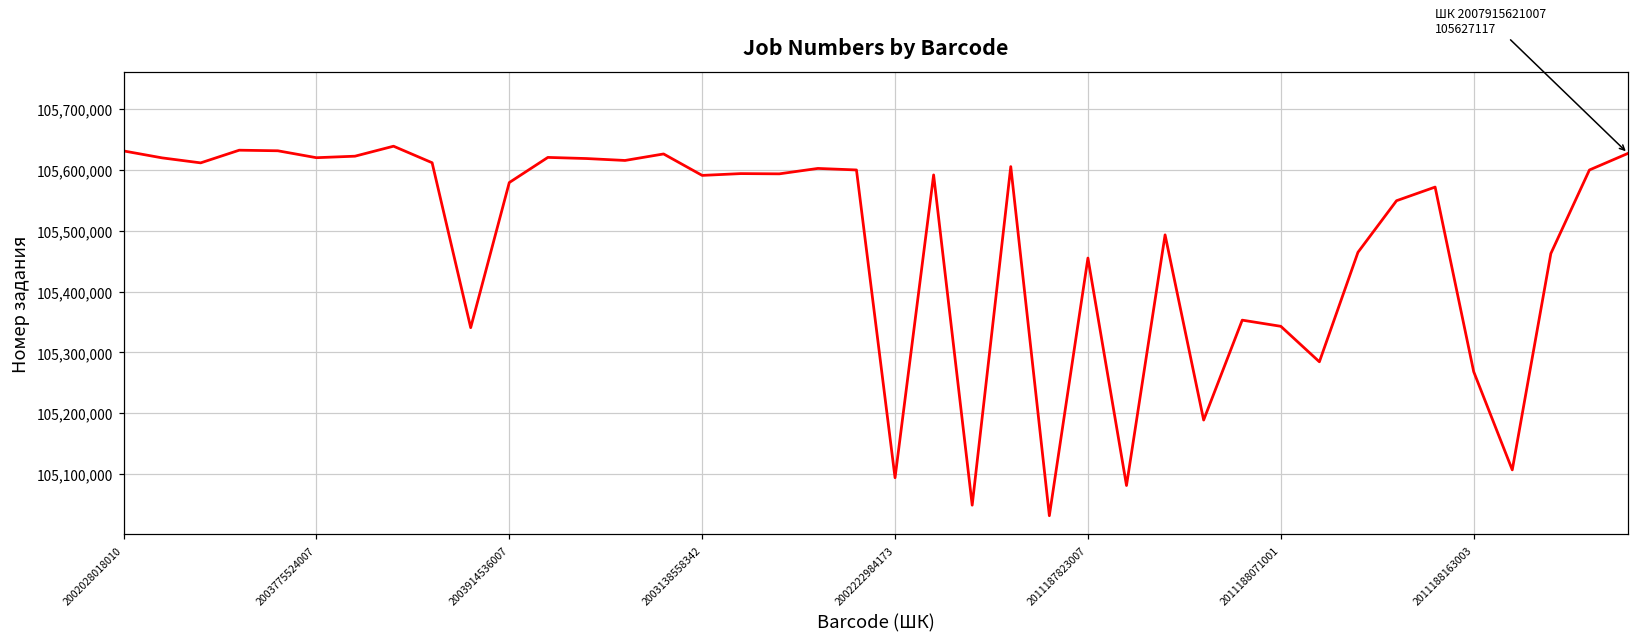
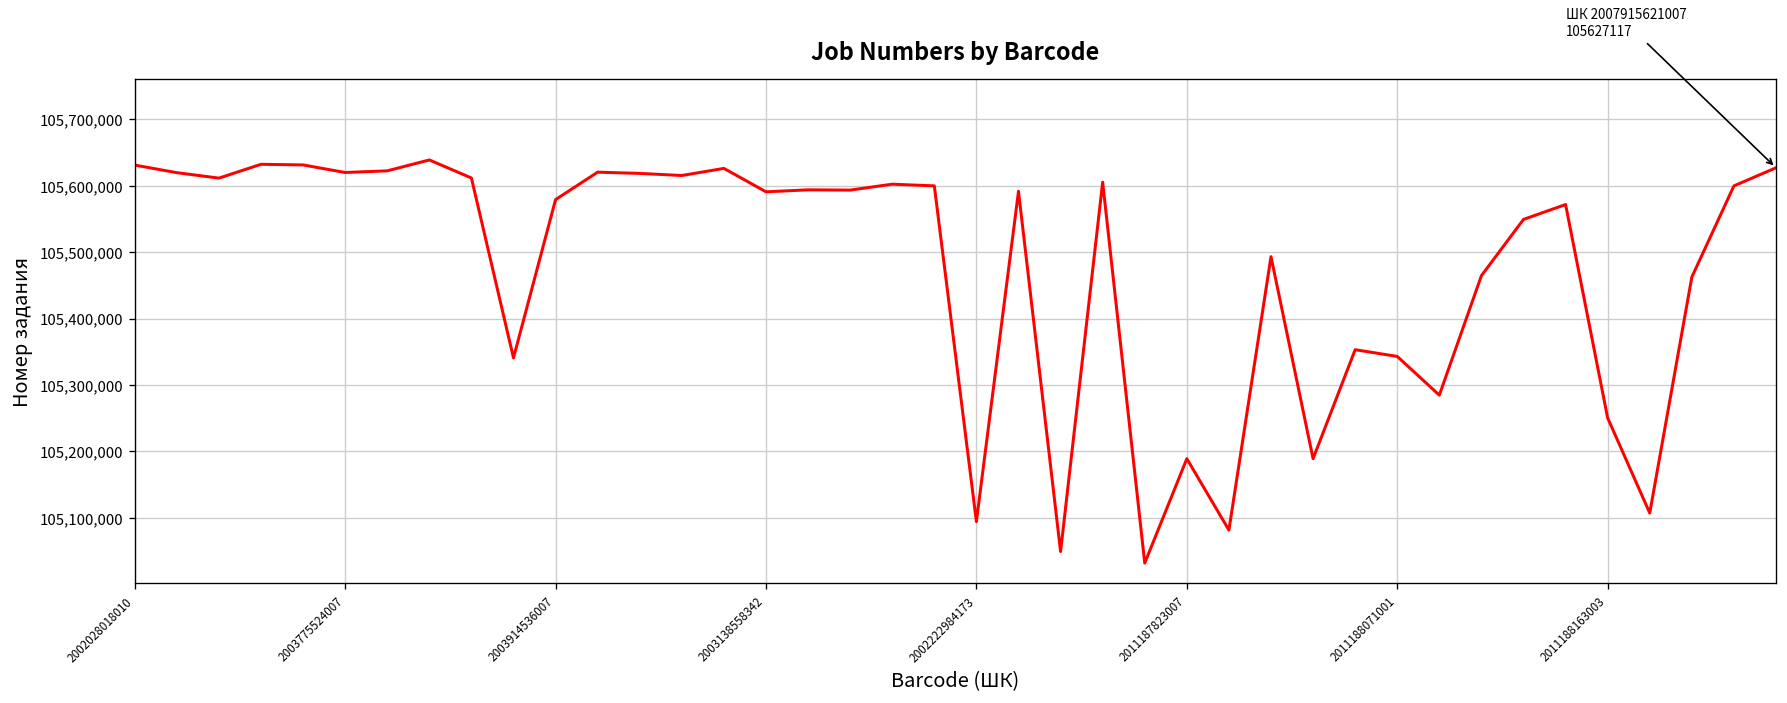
  {
    "2002028018010": "105,630,000",
    "2003775524007": "105,620,000",
    "2003914536007": "105,580,000",
    "2003138558342": "105,590,000",
    "2002222984173": "105,090,000",
-   "2011187823007": "105,460,000",
+   "2011187823007": "105,190,000",
    "2011188071001": "105,340,000",
-   "2011188163003": "105,270,000"
+   "2011188163003": "105,250,000"
  }
